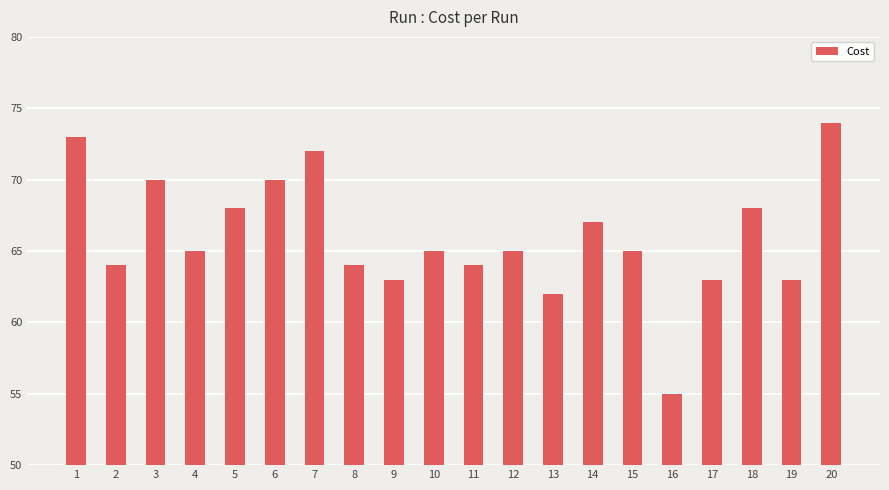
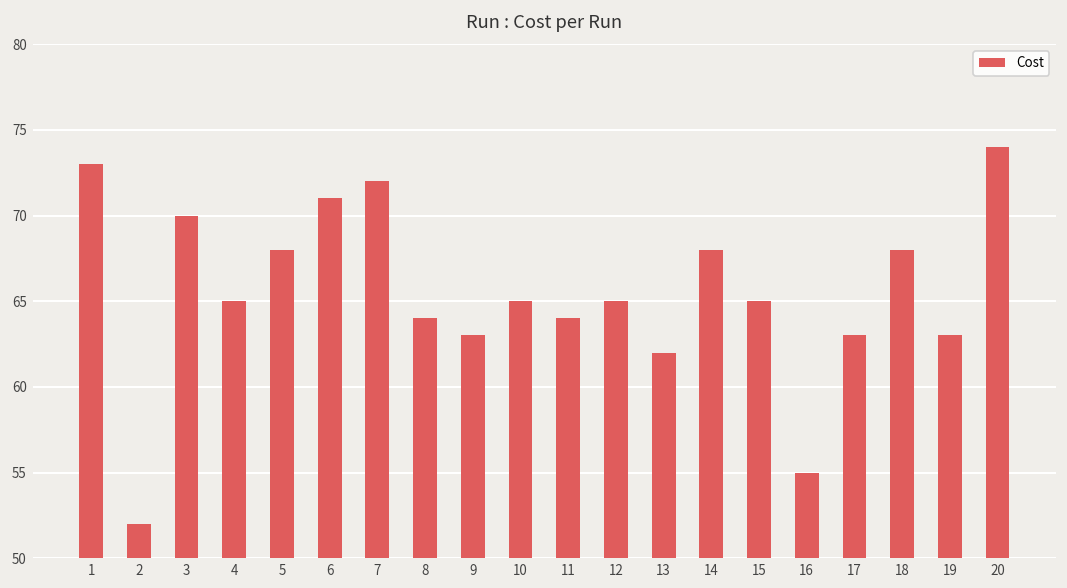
  {
    "1": 73,
-   "2": 64,
+   "2": 52,
    "3": 70,
    "4": 65,
    "5": 68,
-   "6": 70,
+   "6": 71,
    "7": 72,
    "8": 64,
    "9": 63,
    "10": 65,
    "11": 64,
    "12": 65,
    "13": 62,
-   "14": 67,
+   "14": 68,
    "15": 65,
    "16": 55,
    "17": 63,
    "18": 68,
    "19": 63,
    "20": 74
  }
